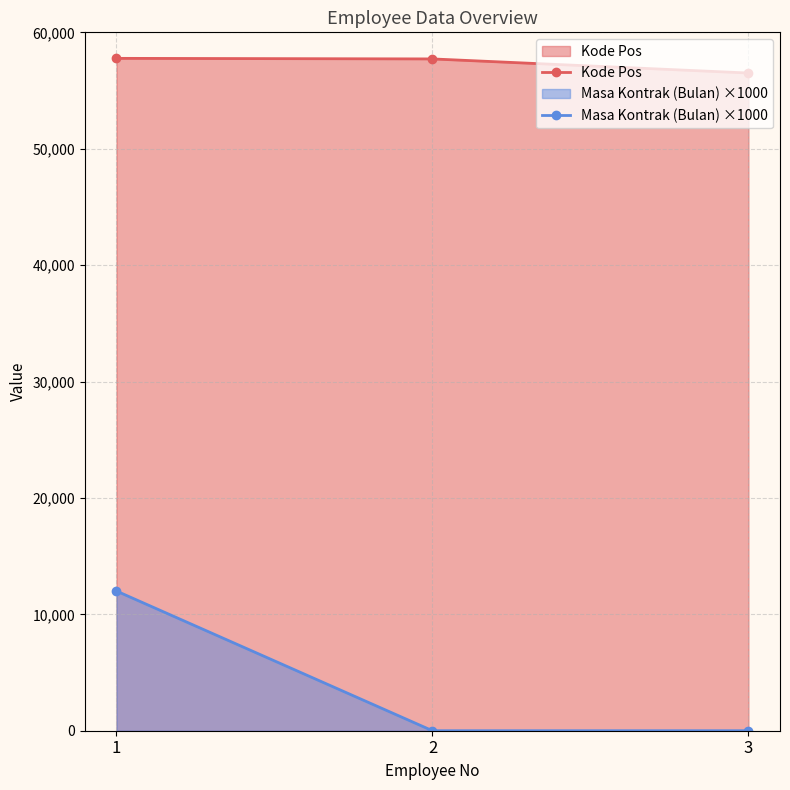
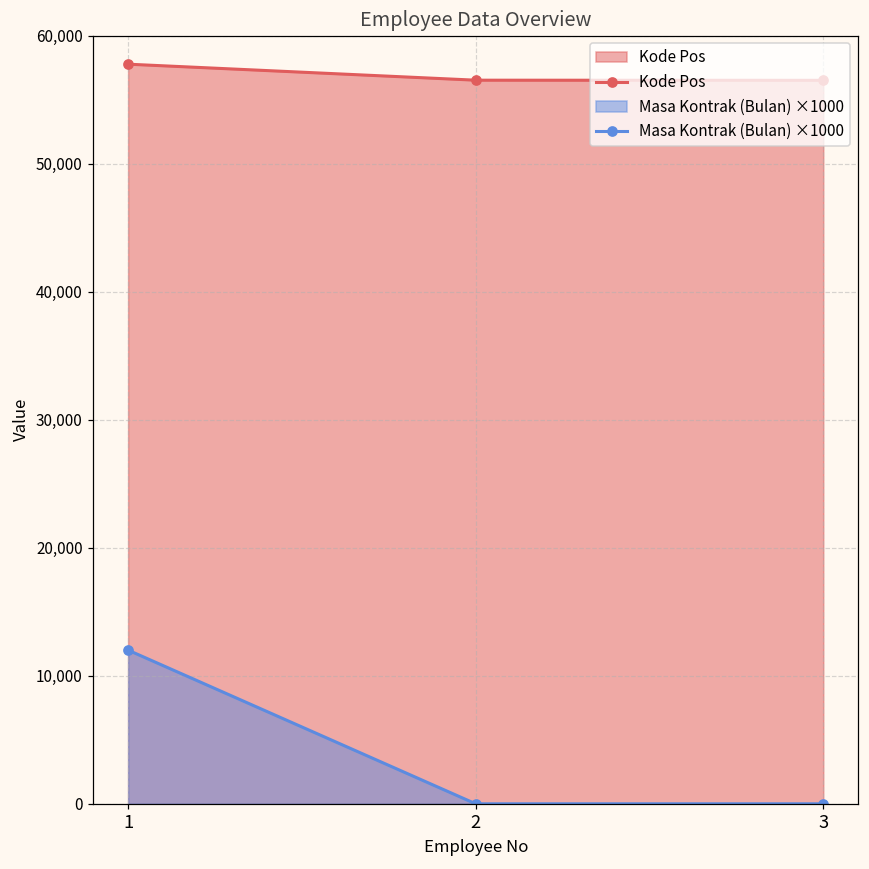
  {
    "Kode Pos": {
      "1": "57,800",
-     "2": "57,700"
+     "2": "56,500"
    },
    "Masa Kontrak (Bulan) ×1000": {
      "1": "12,000",
      "2": "0",
      "3": "0"
    }
  }
